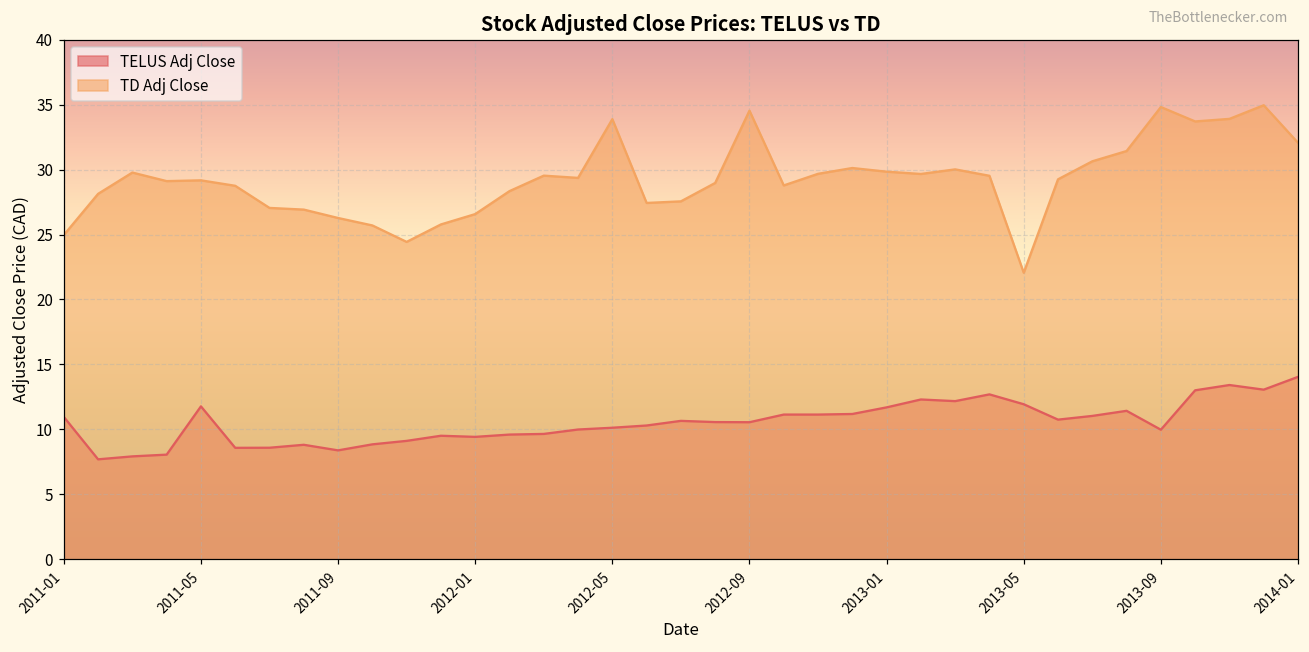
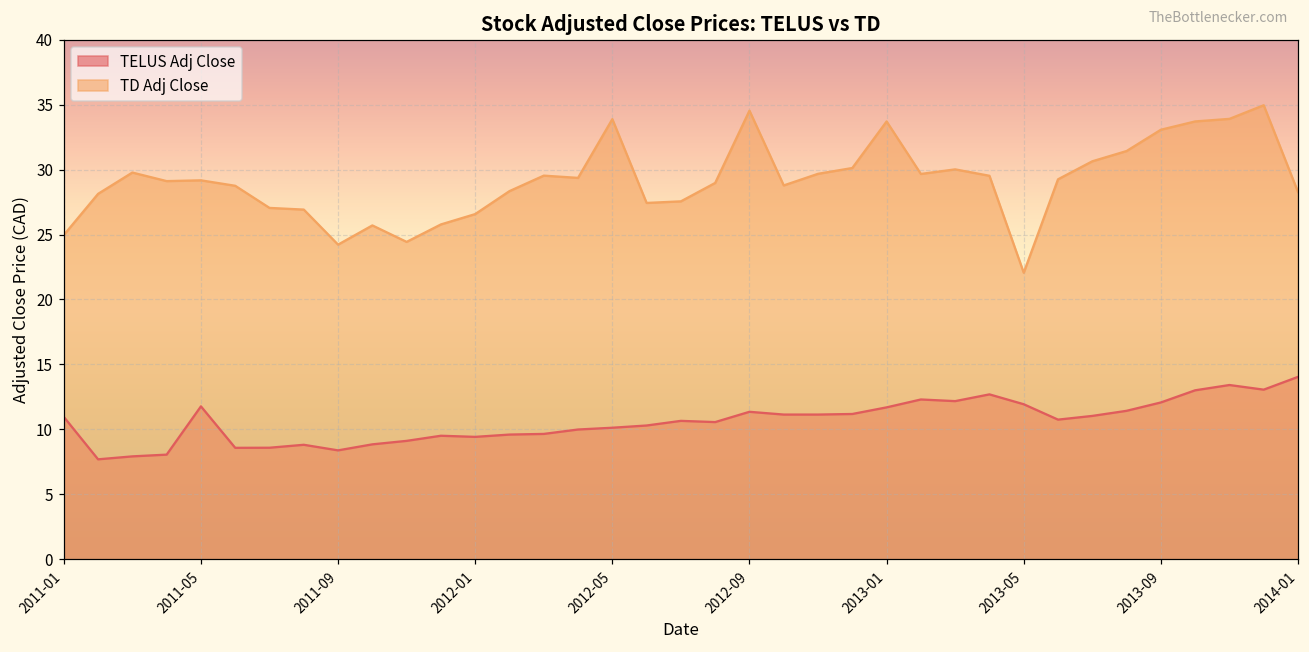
  {
    "TELUS Adj Close": {
      "2011-01": 11.0,
      "2011-05": 11.8,
      "2011-09": 8.4,
      "2012-01": 9.4,
      "2012-05": 10.1,
-     "2012-09": 10.6,
+     "2012-09": 11.4,
      "2013-01": 11.7,
      "2013-05": 11.9,
-     "2013-09": 10.0,
+     "2013-09": 12.1,
      "2014-01": 14.0
    },
    "TD Adj Close": {
      "2011-01": 25.0,
      "2011-05": 29.2,
-     "2011-09": 26.3,
+     "2011-09": 24.2,
      "2012-01": 26.6,
      "2012-05": 33.9,
      "2012-09": 34.5,
-     "2013-01": 29.8,
+     "2013-01": 33.7,
      "2013-05": 22.1,
-     "2013-09": 34.8,
-     "2014-01": 32.1
+     "2013-09": 33.1,
+     "2014-01": 28.3
    }
  }
